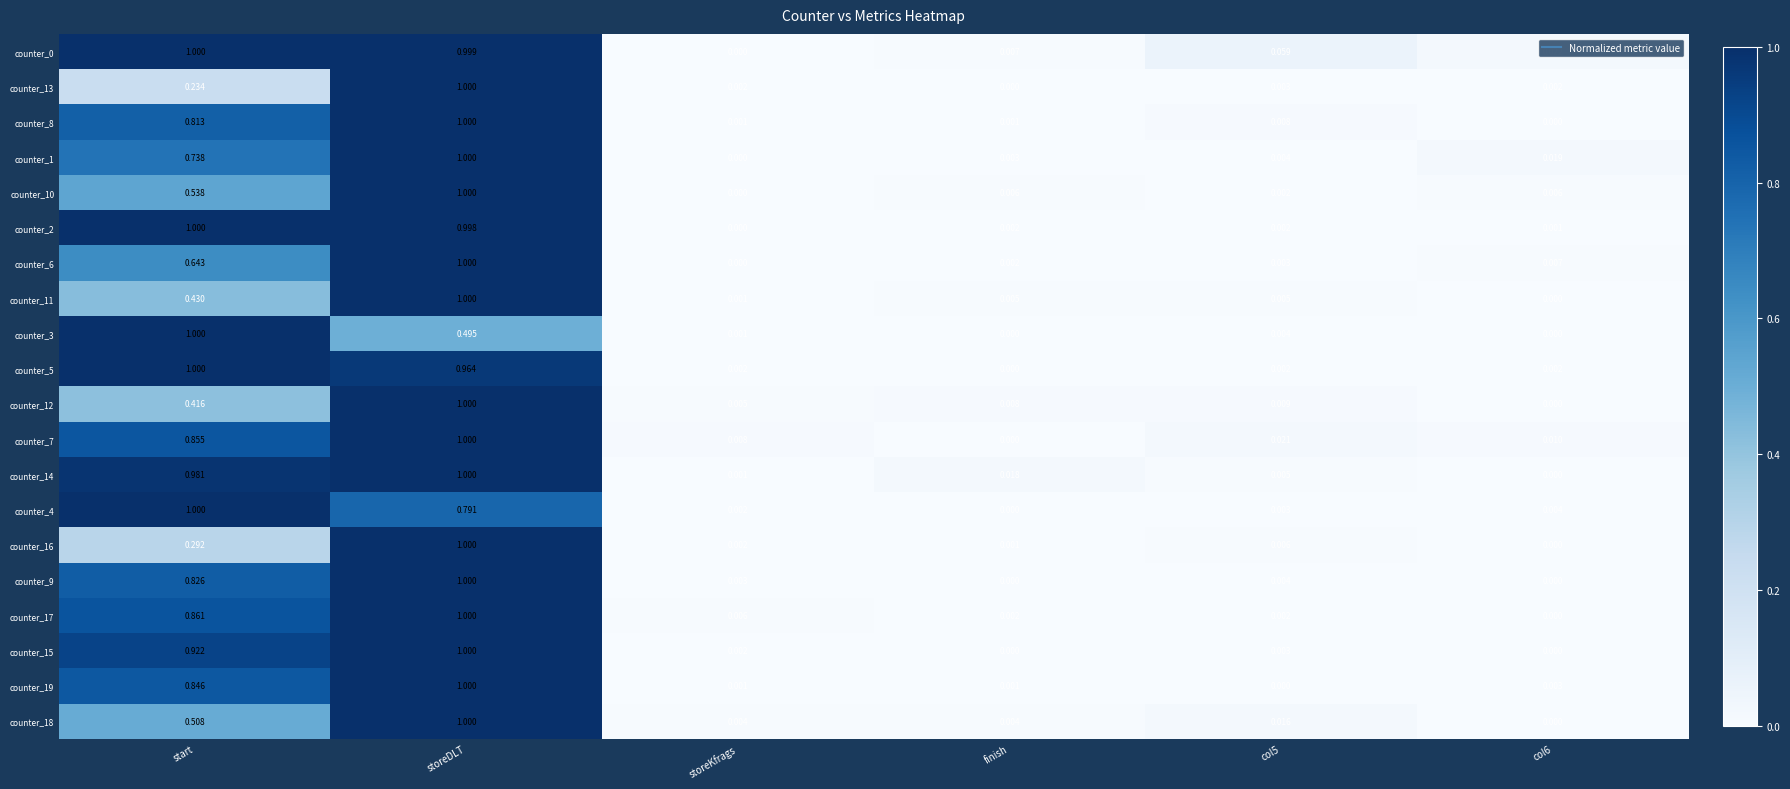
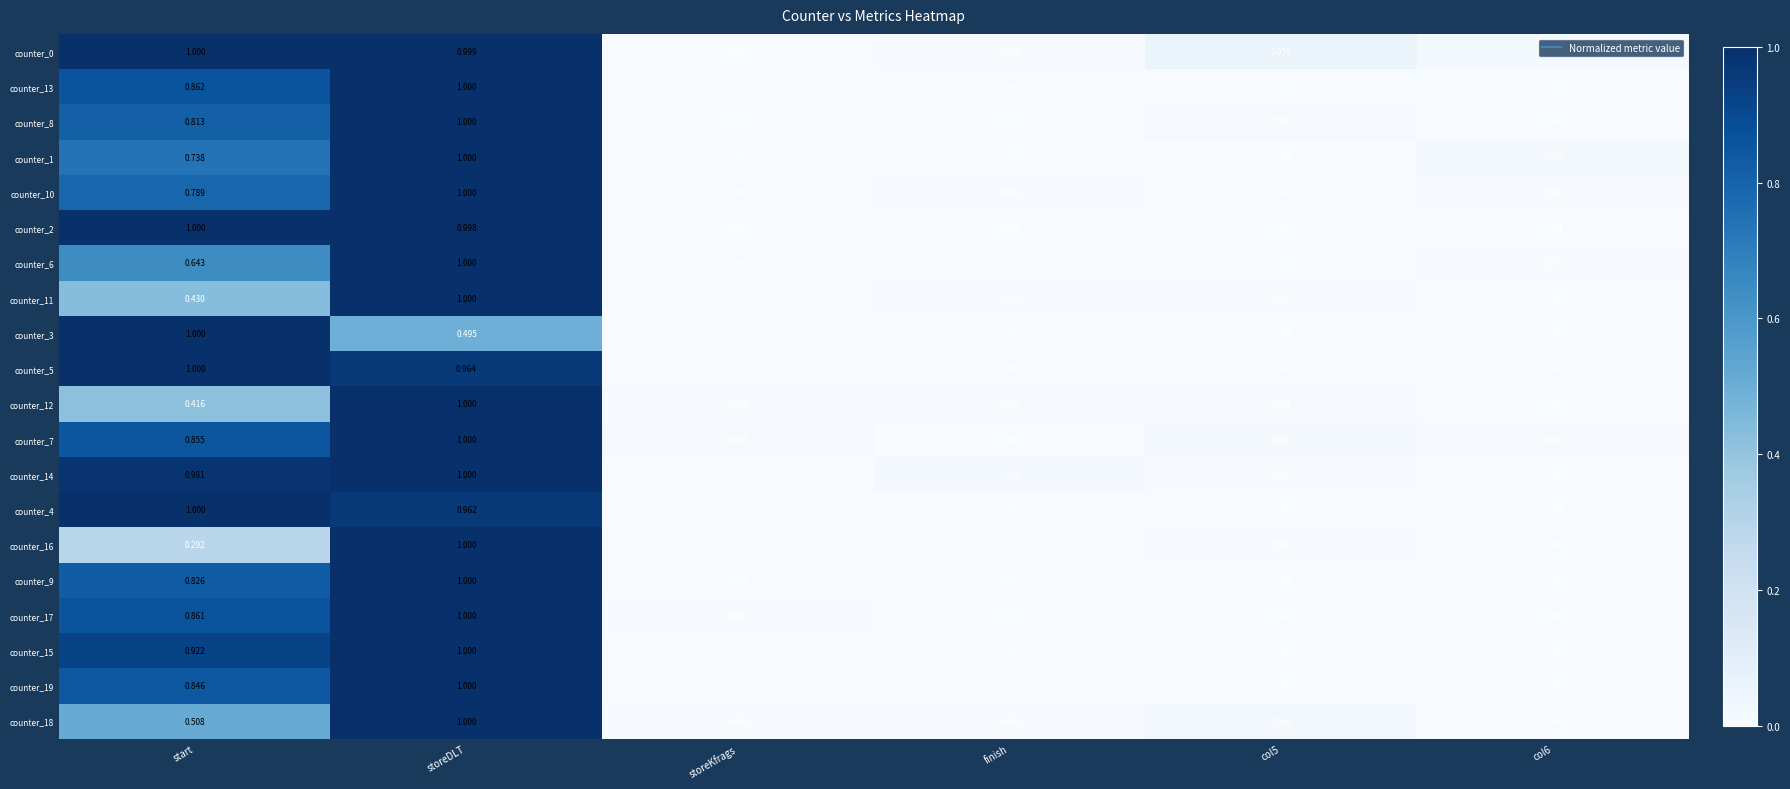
  {
    "counter_0": {
      "start": 1.000,
      "storeDLT": 0.999
    },
    "counter_13": {
-     "start": 0.234,
+     "start": 0.862,
      "storeDLT": 1.000
    },
    "counter_8": {
      "start": 0.813,
      "storeDLT": 1.000
    },
    "counter_1": {
      "start": 0.738,
      "storeDLT": 1.000
    },
    "counter_10": {
-     "start": 0.538,
+     "start": 0.789,
      "storeDLT": 1.000
    },
    "counter_2": {
      "start": 1.000,
      "storeDLT": 0.998
    },
    "counter_6": {
      "start": 0.643,
      "storeDLT": 1.000
    },
    "counter_11": {
      "start": 0.430,
      "storeDLT": 1.000
    },
    "counter_3": {
      "start": 1.000,
      "storeDLT": 0.495
    },
    "counter_5": {
      "start": 1.000,
      "storeDLT": 0.964
    },
    "counter_12": {
      "start": 0.416,
      "storeDLT": 1.000
    },
    "counter_7": {
      "start": 0.855,
      "storeDLT": 1.000
    },
    "counter_14": {
      "start": 0.981,
      "storeDLT": 1.000
    },
    "counter_4": {
      "start": 1.000,
-     "storeDLT": 0.791
+     "storeDLT": 0.962
    },
    "counter_16": {
      "start": 0.292,
      "storeDLT": 1.000
    },
    "counter_9": {
      "start": 0.826,
      "storeDLT": 1.000
    },
    "counter_17": {
      "start": 0.861,
      "storeDLT": 1.000
    },
    "counter_15": {
      "start": 0.922,
      "storeDLT": 1.000
    },
    "counter_19": {
      "start": 0.846,
      "storeDLT": 1.000
    },
    "counter_18": {
      "start": 0.508,
      "storeDLT": 1.000
    }
  }
